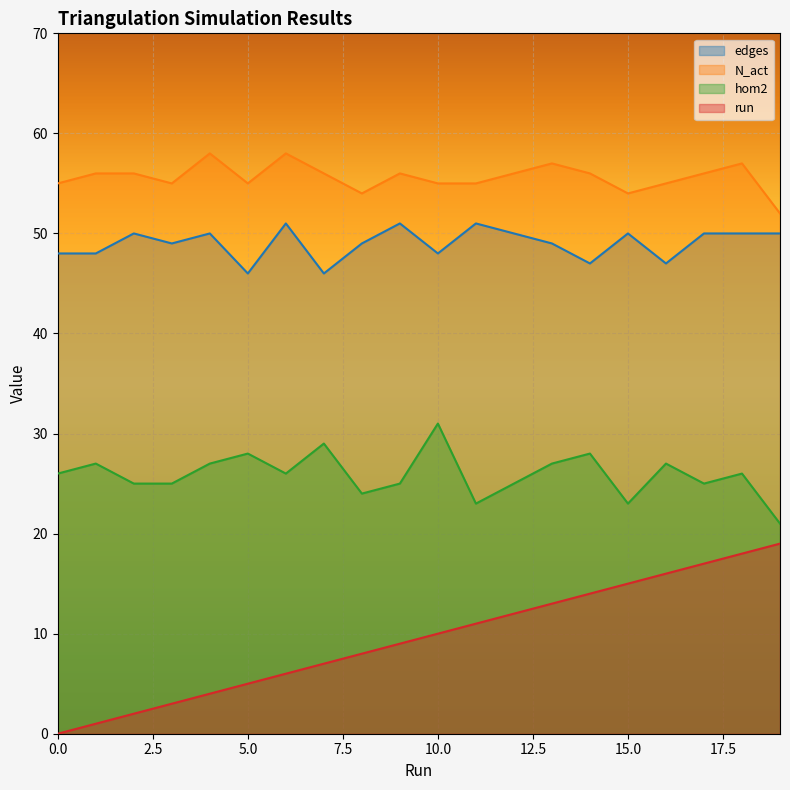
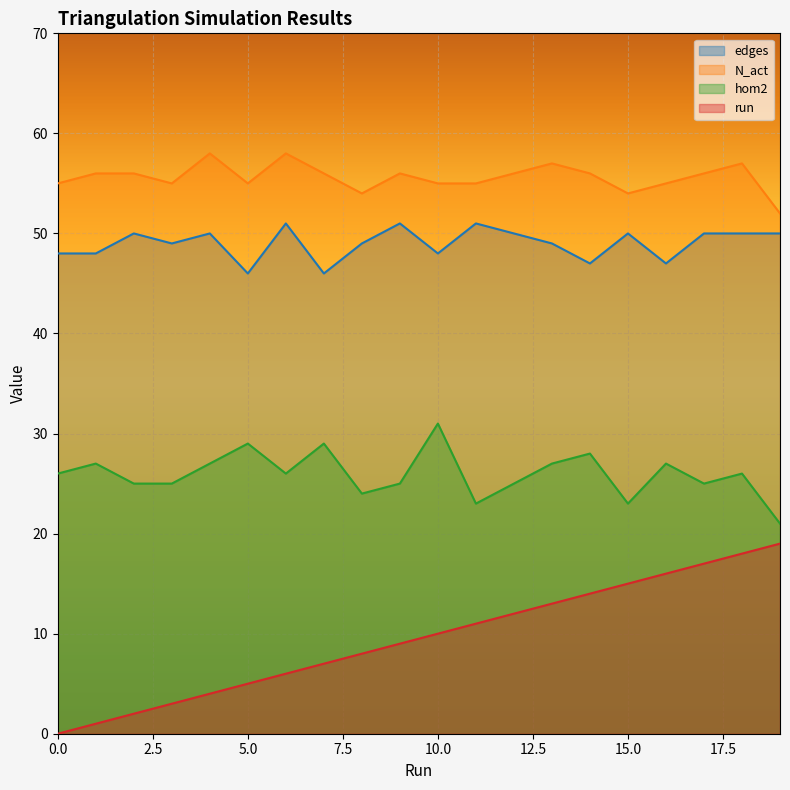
  {
    "edges": {
      "0.0": 48,
      "5.0": 46,
      "10.0": 48,
      "15.0": 50
    },
    "hom2": {
      "0.0": 26,
-     "5.0": 28,
+     "5.0": 29,
      "10.0": 31,
      "15.0": 23
    }
  }
